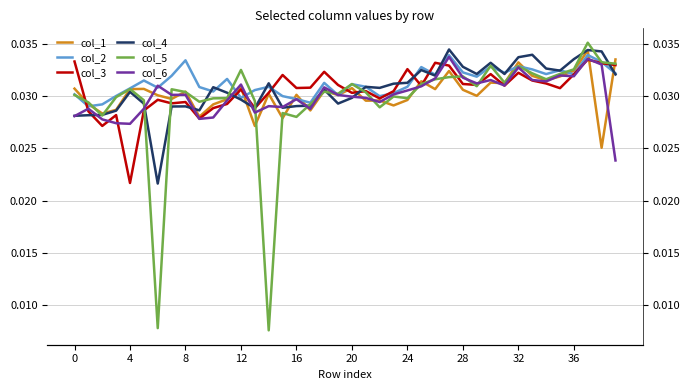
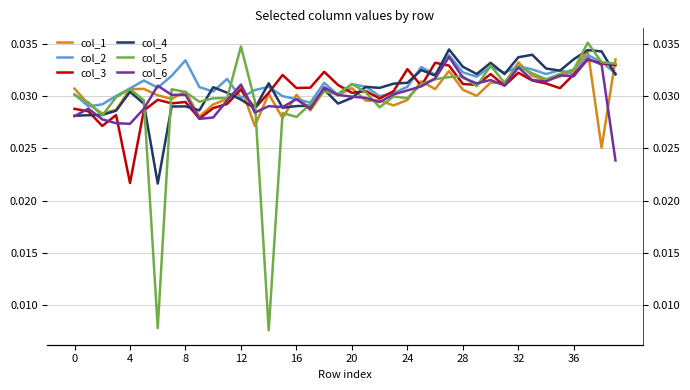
  {
    "col_1": {
      "0": 0.0307,
      "16": 0.0301,
      "20": 0.0308,
      "28": 0.0306,
      "32": 0.0332
    },
    "col_2": {
      "8": 0.0334,
      "24": 0.0309,
      "28": 0.0323
    },
    "col_3": {
-     "0": 0.0333,
+     "0": 0.0288,
      "4": 0.0217,
      "8": 0.0294,
      "16": 0.0308,
      "20": 0.0303,
      "24": 0.0326,
      "28": 0.0312,
      "32": 0.0322
    },
    "col_4": {
      "4": 0.0304,
      "8": 0.0290,
      "16": 0.0290,
      "24": 0.0313,
      "28": 0.0328,
      "32": 0.0337,
      "36": 0.0335
    },
    "col_5": {
-     "12": 0.0325,
+     "12": 0.0347,
      "16": 0.0280
    },
    "col_6": {
      "4": 0.0273,
      "8": 0.0301,
      "12": 0.0311,
      "24": 0.0305
    }
  }
